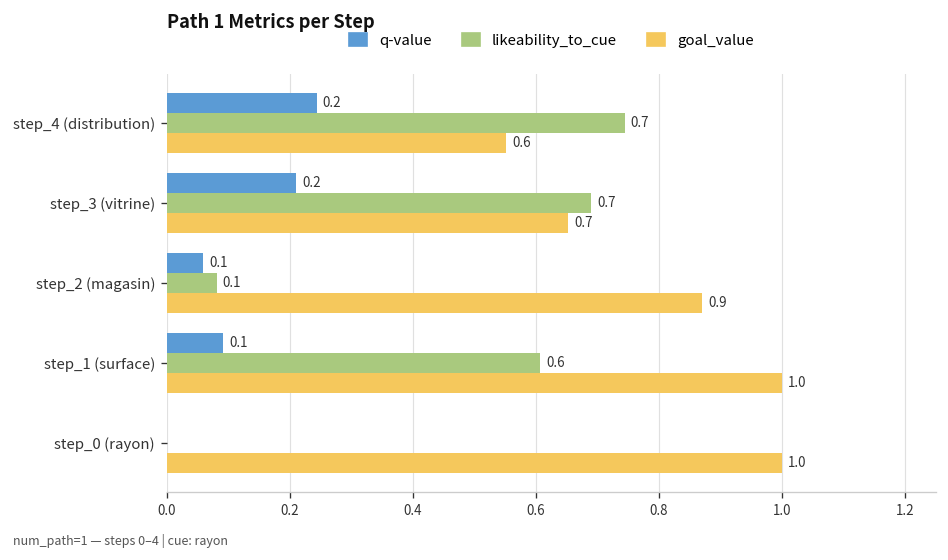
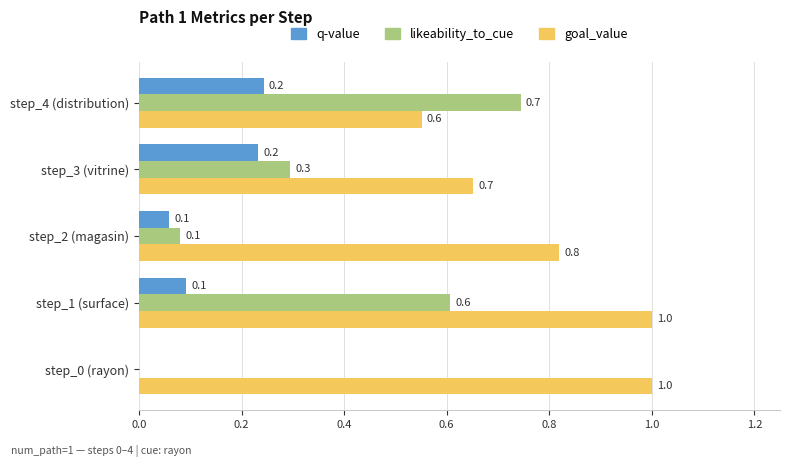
  {
    "q-value": {
-     "step_3 (vitrine)": 0.21,
+     "step_3 (vitrine)": 0.23,
      "step_0 (rayon)": 0.00
    },
    "likeability_to_cue": {
      "step_4 (distribution)": 0.7,
-     "step_3 (vitrine)": 0.7,
+     "step_3 (vitrine)": 0.3,
      "step_2 (magasin)": 0.1,
      "step_1 (surface)": 0.6
    },
    "goal_value": {
      "step_4 (distribution)": 0.6,
      "step_3 (vitrine)": 0.7,
-     "step_2 (magasin)": 0.9,
+     "step_2 (magasin)": 0.8,
      "step_1 (surface)": 1.0,
      "step_0 (rayon)": 1.0
    }
  }
